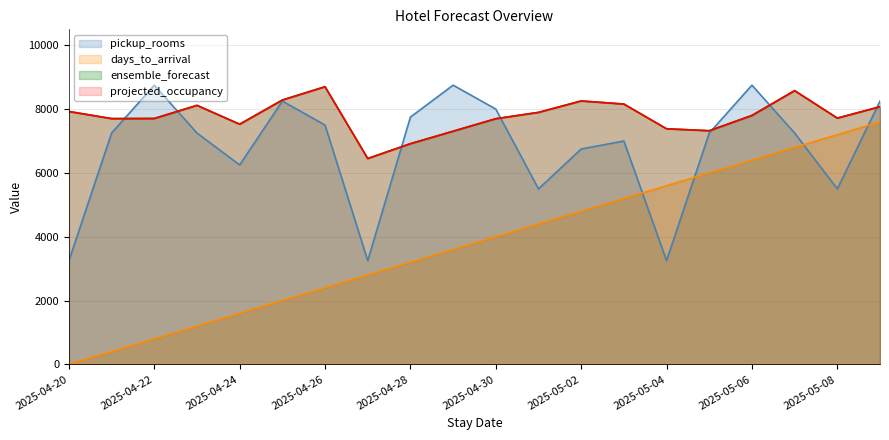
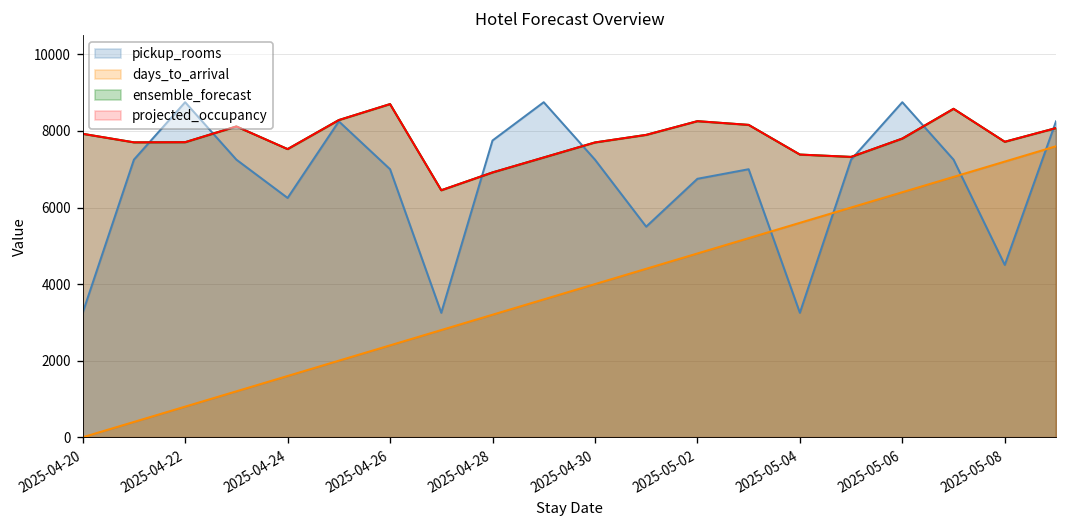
  {
    "pickup_rooms": {
      "2025-04-20": 3300,
      "2025-04-24": 6300,
-     "2025-04-26": 7500,
+     "2025-04-26": 7000,
      "2025-04-28": 7800,
-     "2025-04-30": 8000,
+     "2025-04-30": 7300,
      "2025-05-02": 6800,
      "2025-05-04": 3300,
      "2025-05-06": 8800,
-     "2025-05-08": 5500
+     "2025-05-08": 4500
    }
  }
